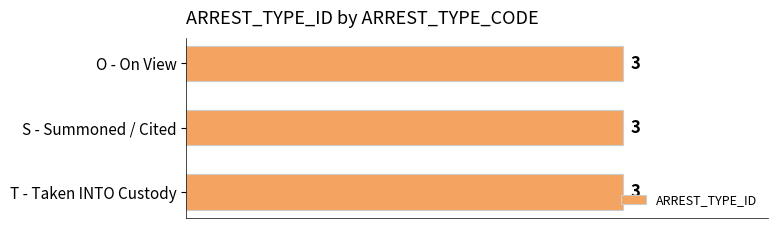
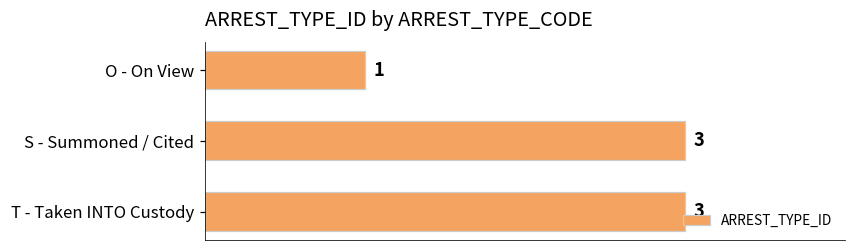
  {
-   "O - On View": 3,
+   "O - On View": 1,
    "S - Summoned / Cited": 3,
    "T - Taken INTO Custody": 3
  }
